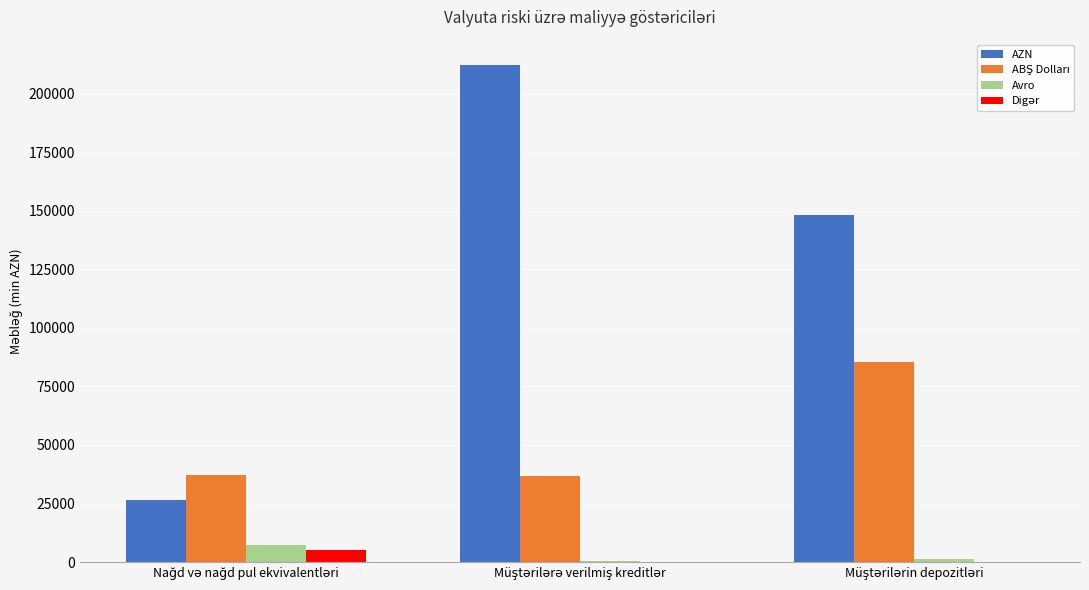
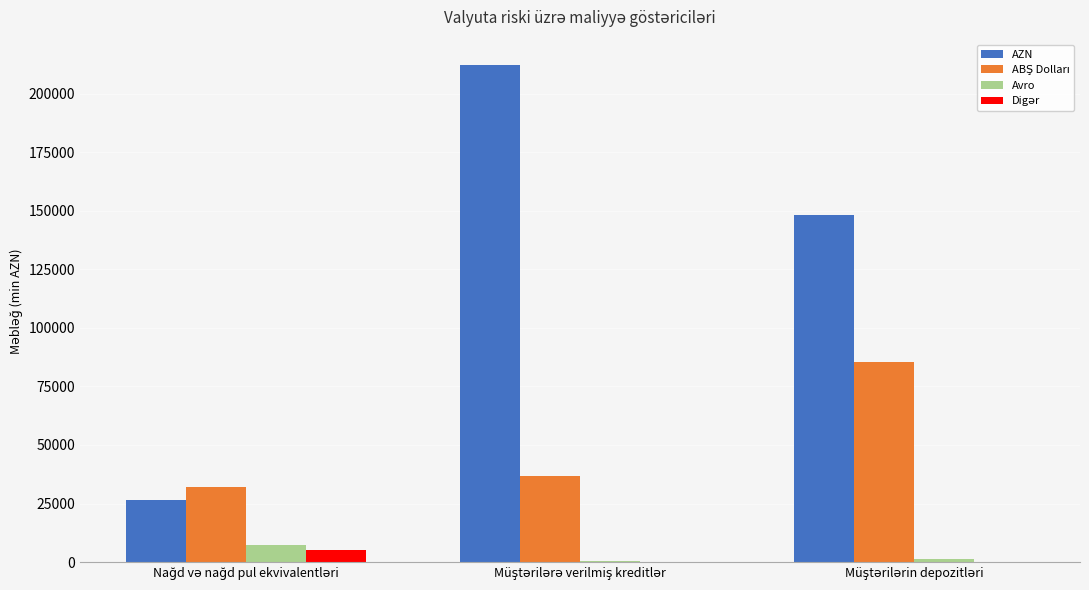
  {
    "AZN": {
      "Nağd və nağd pul ekvivalentləri": 26000,
      "Müştərilərə verilmiş kreditlər": 212000,
      "Müştərilərin depozitləri": 148000
    },
    "ABŞ Dolları": {
-     "Nağd və nağd pul ekvivalentləri": 37000,
+     "Nağd və nağd pul ekvivalentləri": 32000,
      "Müştərilərə verilmiş kreditlər": 37000,
      "Müştərilərin depozitləri": 86000
    },
    "Avro": {
      "Nağd və nağd pul ekvivalentləri": 7000,
      "Müştərilərin depozitləri": 1000
    },
    "Digər": {
      "Nağd və nağd pul ekvivalentləri": 5000,
      "Müştərilərə verilmiş kreditlər": 0
    }
  }
